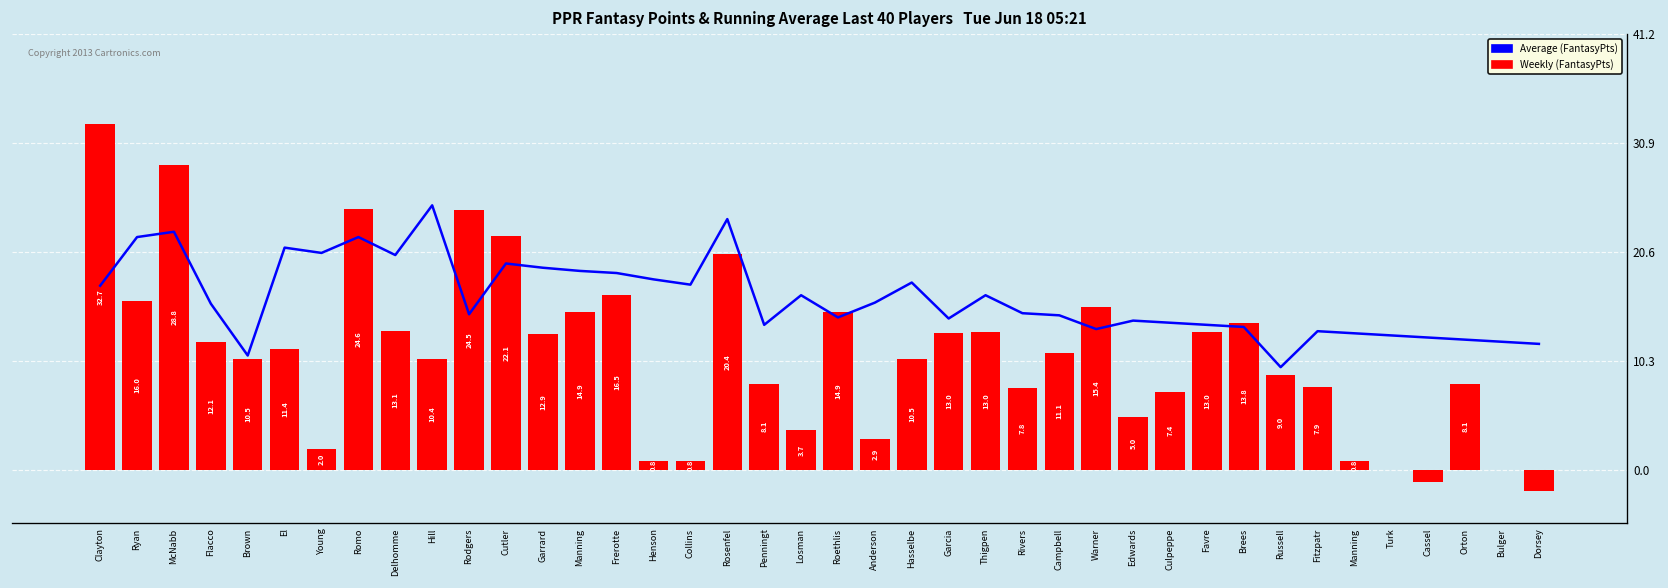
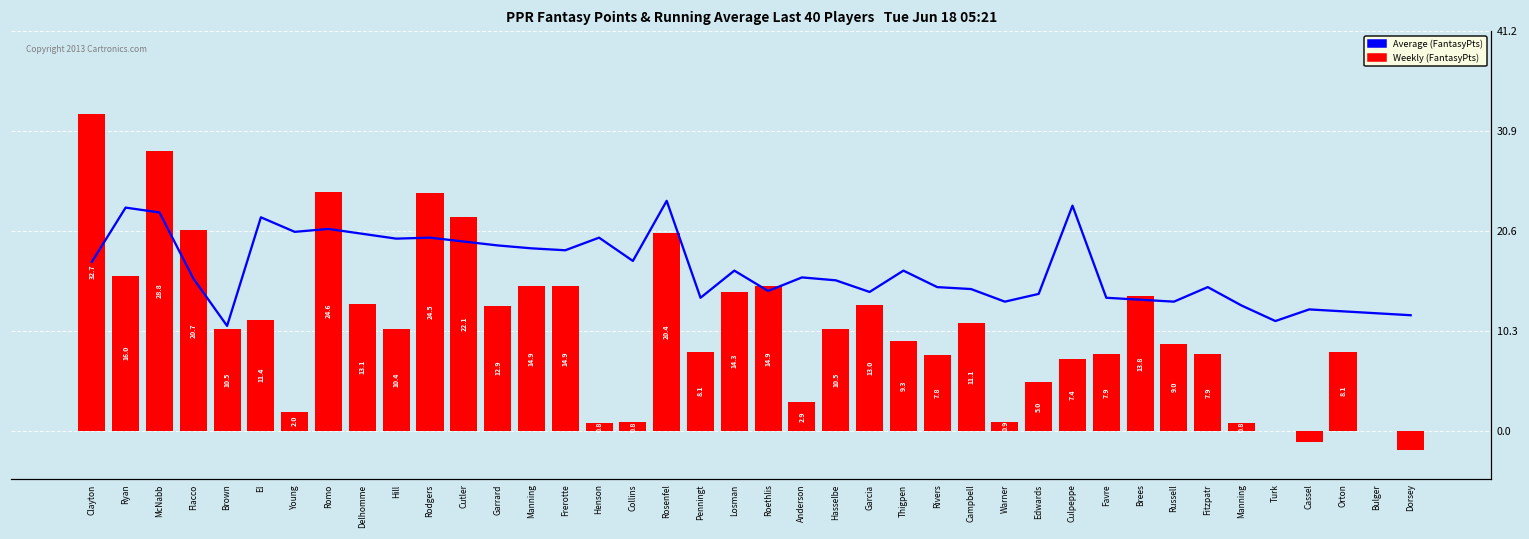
  {
    "Average (FantasyPts)": {
      "Clayton": 17,
-     "Ryan": 22,
+     "Ryan": 23,
      "McNabb": 23,
      "Flacco": 16,
      "Brown": 11,
-     "El": 21,
+     "El": 22,
      "Young": 21,
-     "Romo": 22,
+     "Romo": 21,
      "Delhomme": 20,
-     "Hill": 25,
-     "Rodgers": 15,
+     "Hill": 20,
+     "Rodgers": 20,
      "Cutler": 20,
      "Garrard": 19,
      "Frerotte": 19,
-     "Henson": 18,
+     "Henson": 20,
      "Collins": 18,
      "Rosenfel": 24,
      "Penningt": 14,
      "Losman": 17,
      "Roethlis": 14,
      "Anderson": 16,
-     "Hasselbe": 18,
+     "Hasselbe": 16,
      "Garcia": 14,
      "Thigpen": 17,
      "Rivers": 15,
      "Campbell": 15,
      "Warner": 13,
      "Edwards": 14,
-     "Culpeppe": 14,
+     "Culpeppe": 23,
      "Favre": 14,
      "Brees": 14,
-     "Russell": 10,
-     "Fitzpatr": 13,
-     "Turk": 13,
+     "Russell": 13,
+     "Fitzpatr": 15,
+     "Turk": 11,
      "Cassel": 13,
      "Orton": 12,
      "Bulger": 12,
      "Dorsey": 12
    },
    "Weekly (FantasyPts)": {
      "Clayton": 32.7,
      "Ryan": 16.0,
      "McNabb": 28.8,
-     "Flacco": 12.1,
+     "Flacco": 20.7,
      "Brown": 10.5,
      "El": 11.4,
      "Young": 2.0,
      "Romo": 24.6,
      "Delhomme": 13.1,
      "Hill": 10.4,
      "Rodgers": 24.5,
      "Cutler": 22.1,
      "Garrard": 12.9,
-     "Frerotte": 16.5,
+     "Frerotte": 14.9,
      "Henson": 0.8,
      "Collins": 0.8,
      "Rosenfel": 20.4,
      "Penningt": 8.1,
-     "Losman": 3.7,
+     "Losman": 14.3,
      "Roethlis": 14.9,
      "Anderson": 2.9,
      "Hasselbe": 10.5,
      "Garcia": 13.0,
-     "Thigpen": 13.0,
+     "Thigpen": 9.3,
      "Rivers": 7.8,
      "Campbell": 11.1,
-     "Warner": 15.4,
+     "Warner": 0.9,
      "Edwards": 5.0,
      "Culpeppe": 7.4,
-     "Favre": 13.0,
+     "Favre": 7.9,
      "Brees": 13.8,
      "Russell": 9.0,
      "Fitzpatr": 7.9,
      "Orton": 8.1
    }
  }
